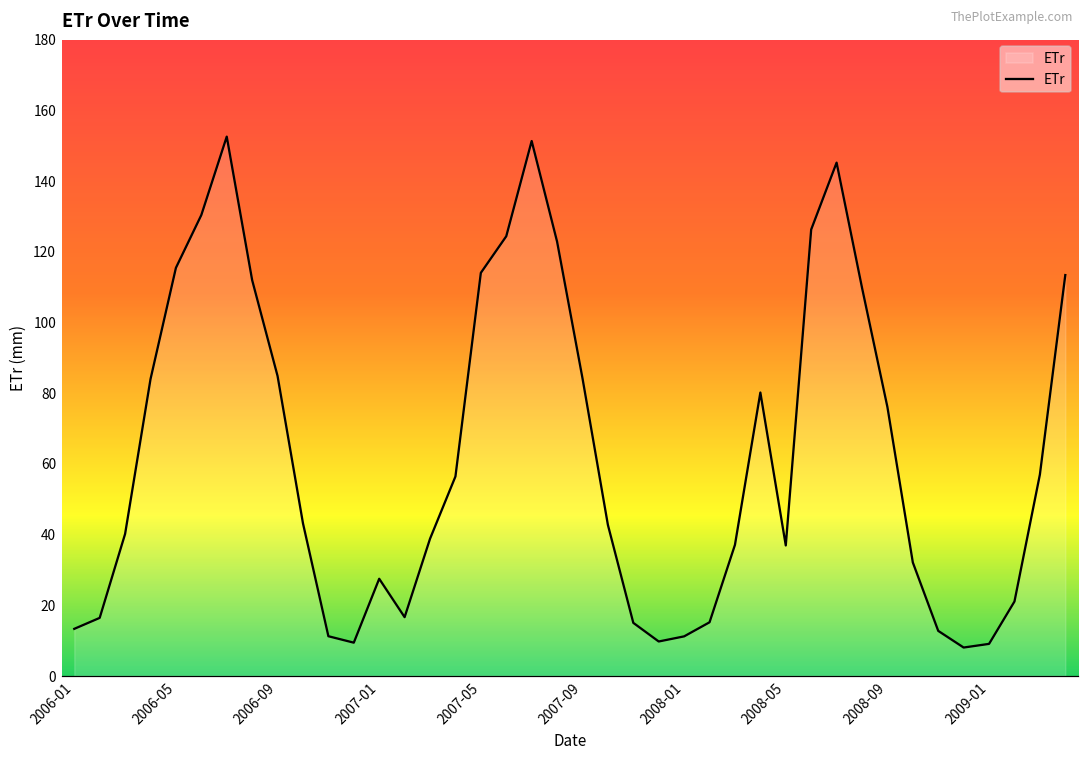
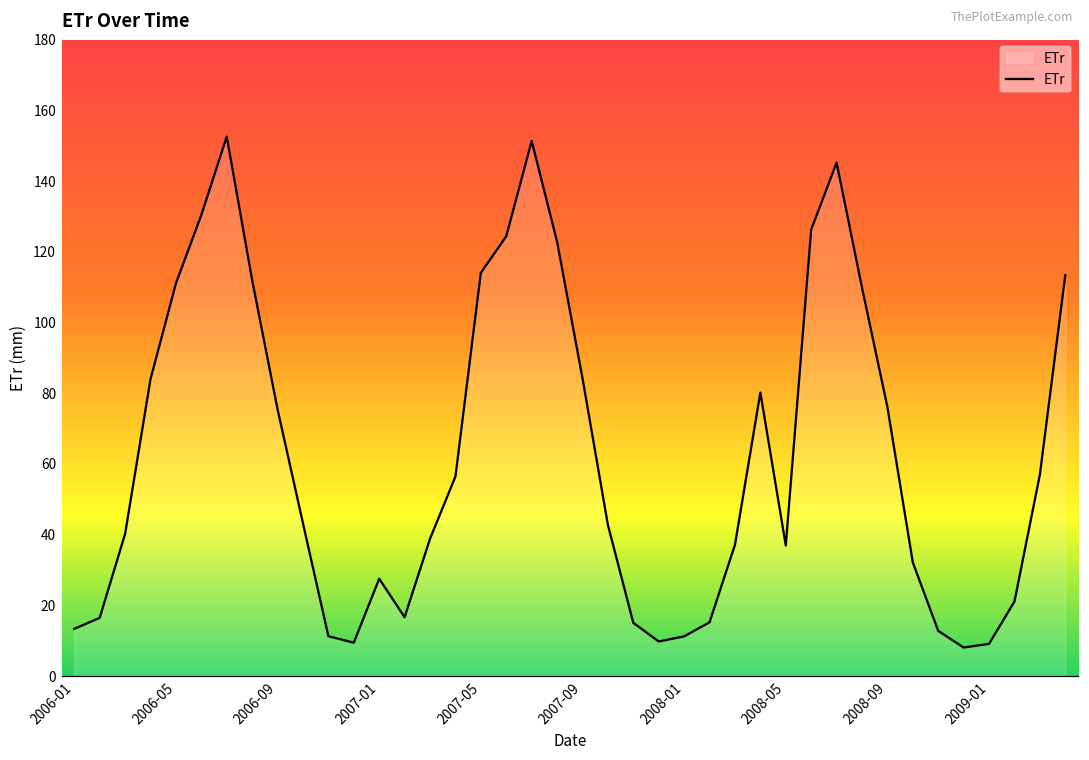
  {
    "2006-01": 13,
-   "2006-05": 115,
-   "2006-09": 85,
+   "2006-05": 111,
+   "2006-09": 75,
    "2007-01": 27,
    "2007-05": 114,
    "2007-09": 84,
    "2008-01": 11,
    "2008-05": 37,
    "2008-09": 76,
    "2009-01": 9
  }
